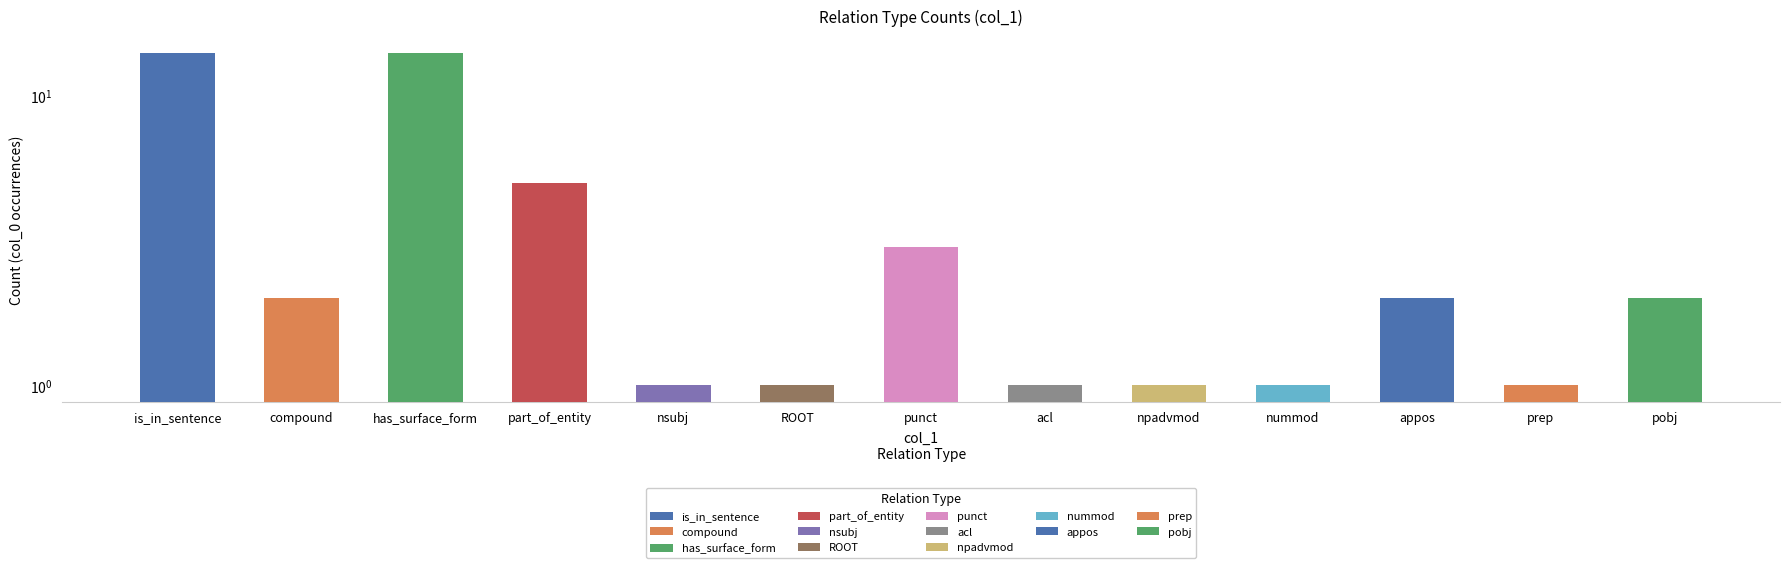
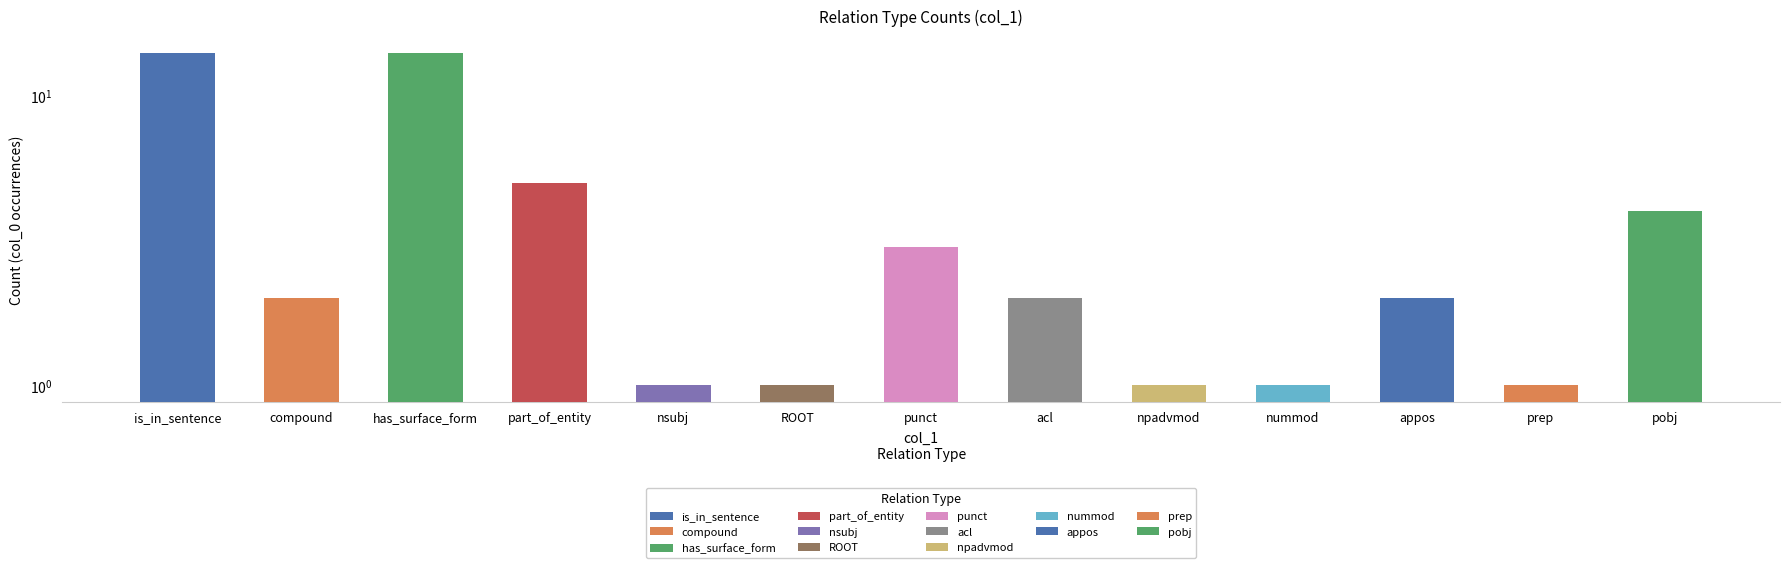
  {
    "is_in_sentence": 14,
    "compound": 2,
    "has_surface_form": 14,
    "part_of_entity": 5,
    "nsubj": 1,
    "ROOT": 1,
    "punct": 3,
-   "acl": 1,
+   "acl": 2,
    "npadvmod": 1,
    "nummod": 1,
    "appos": 2,
    "prep": 1,
-   "pobj": 2
+   "pobj": 4
  }
